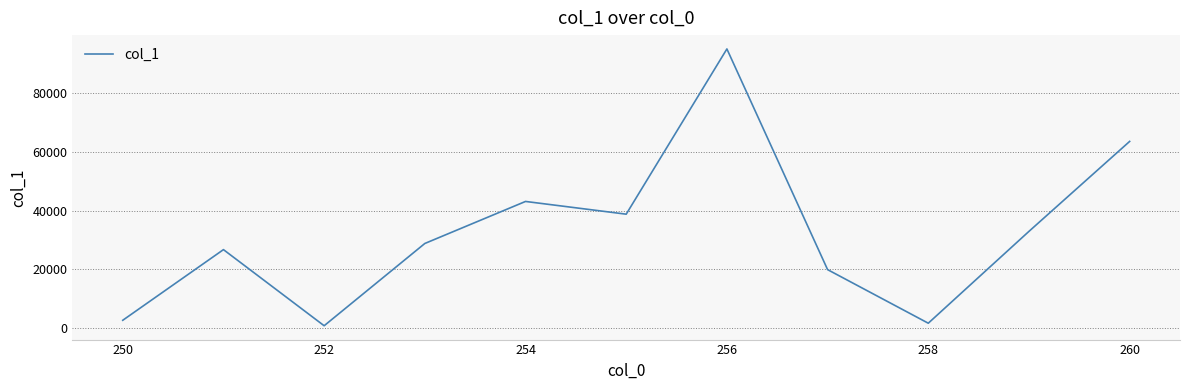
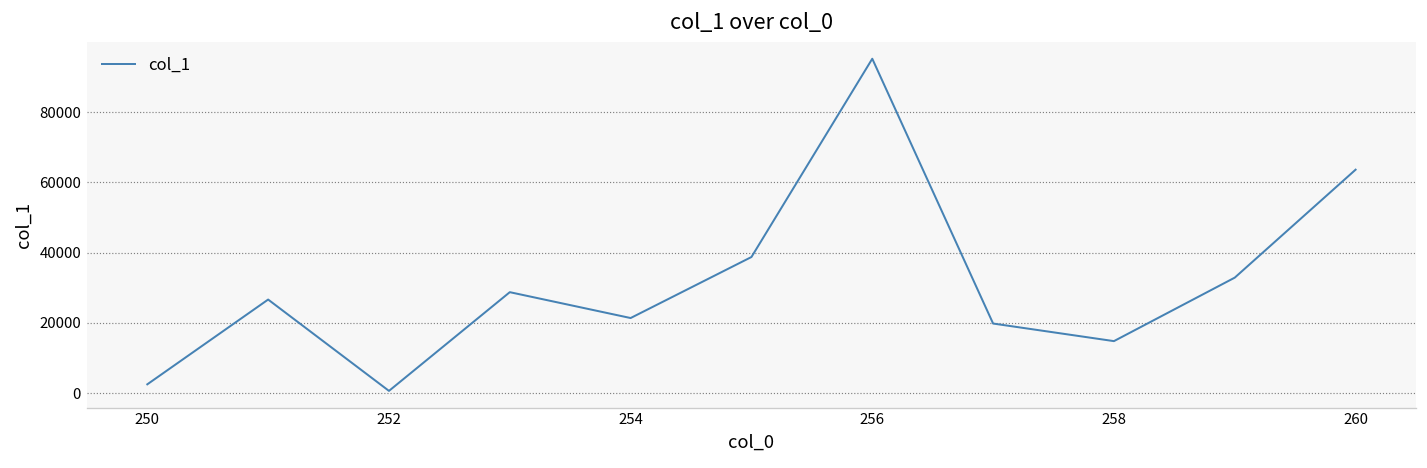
  {
    "250": 2000,
    "252": 1000,
-   "254": 43000,
+   "254": 21000,
    "256": 95000,
-   "258": 1000,
+   "258": 15000,
    "260": 64000
  }
